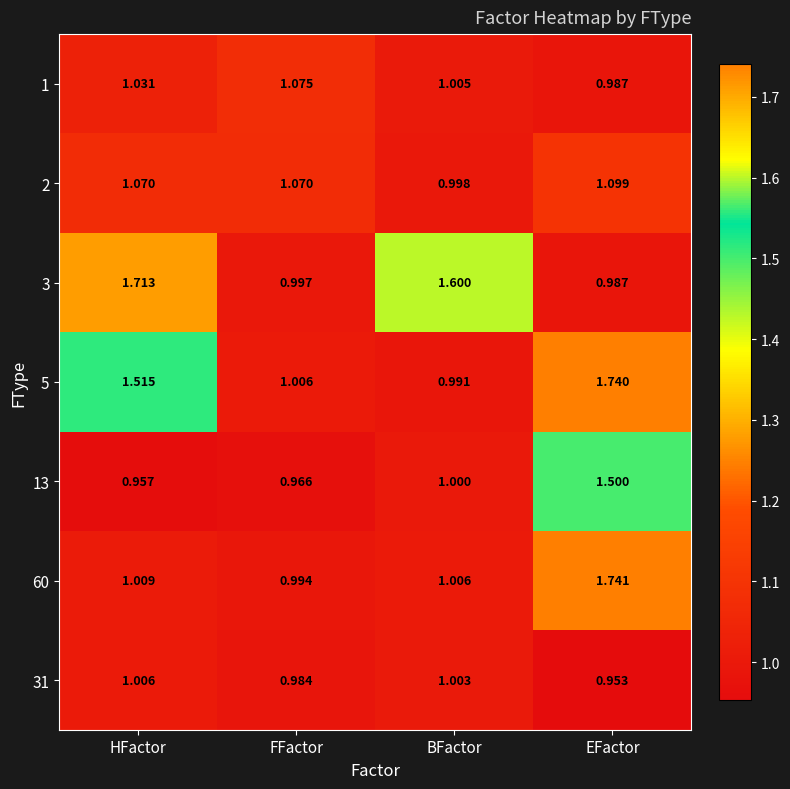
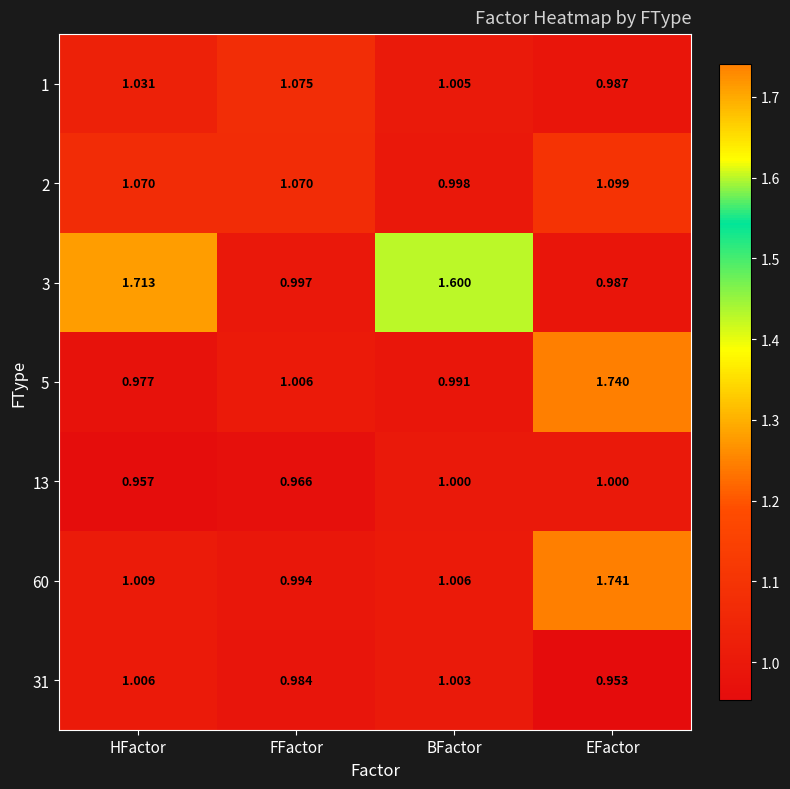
  {
    "1": {
      "HFactor": 1.031,
      "FFactor": 1.075,
      "BFactor": 1.005,
      "EFactor": 0.987
    },
    "2": {
      "HFactor": 1.070,
      "FFactor": 1.070,
      "BFactor": 0.998,
      "EFactor": 1.099
    },
    "3": {
      "HFactor": 1.713,
      "FFactor": 0.997,
      "BFactor": 1.600,
      "EFactor": 0.987
    },
    "5": {
-     "HFactor": 1.515,
+     "HFactor": 0.977,
      "FFactor": 1.006,
      "BFactor": 0.991,
      "EFactor": 1.740
    },
    "13": {
      "HFactor": 0.957,
      "FFactor": 0.966,
      "BFactor": 1.000,
-     "EFactor": 1.500
+     "EFactor": 1.000
    },
    "60": {
      "HFactor": 1.009,
      "FFactor": 0.994,
      "BFactor": 1.006,
      "EFactor": 1.741
    },
    "31": {
      "HFactor": 1.006,
      "FFactor": 0.984,
      "BFactor": 1.003,
      "EFactor": 0.953
    }
  }
